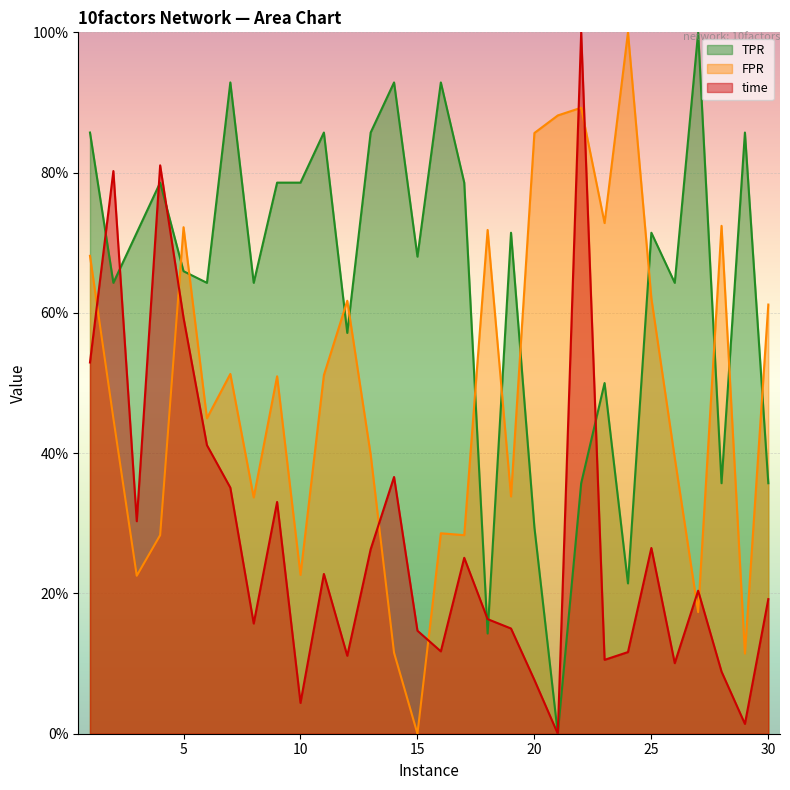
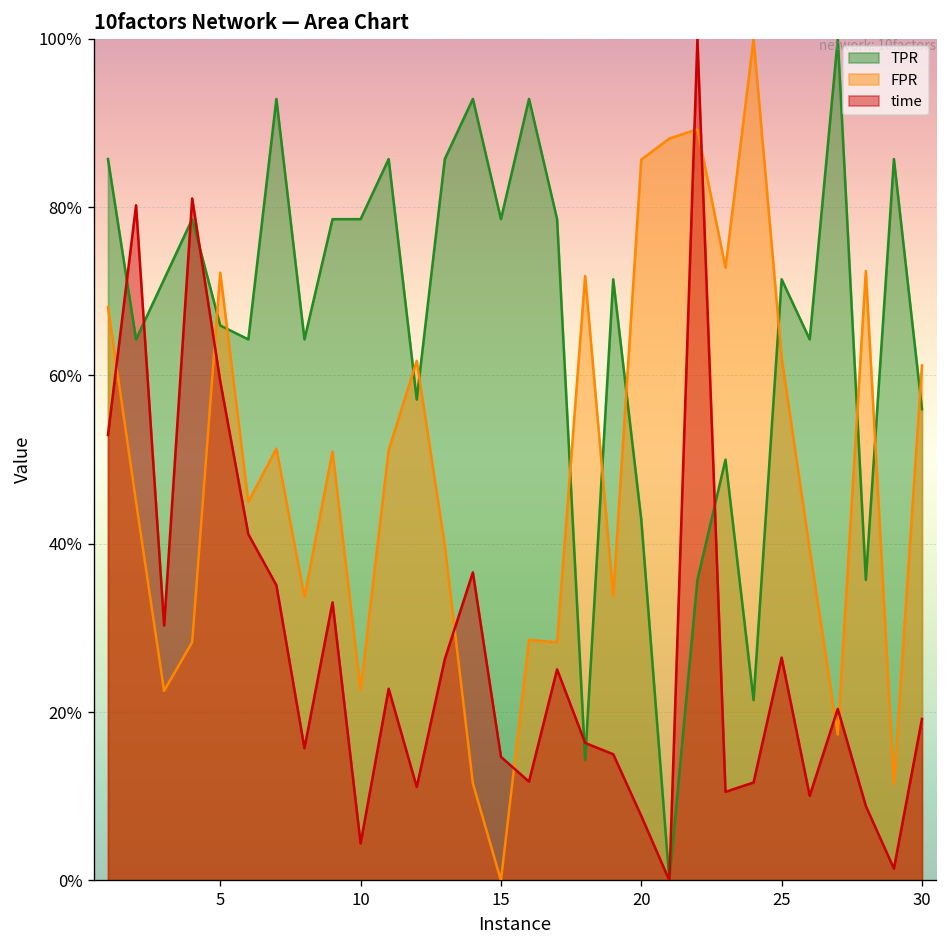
  {
    "TPR": {
      "5": "66%",
      "10": "79%",
-     "15": "68%",
-     "20": "29%",
+     "15": "79%",
+     "20": "43%",
      "25": "71%",
-     "30": "36%"
+     "30": "56%"
    },
    "FPR": {
      "5": "72%",
      "10": "23%",
      "15": "0%",
      "20": "86%",
      "25": "62%",
      "30": "61%"
    },
    "time": {
      "5": "59%",
      "10": "4%",
      "15": "15%",
      "20": "8%",
      "25": "26%",
      "30": "19%"
    }
  }
